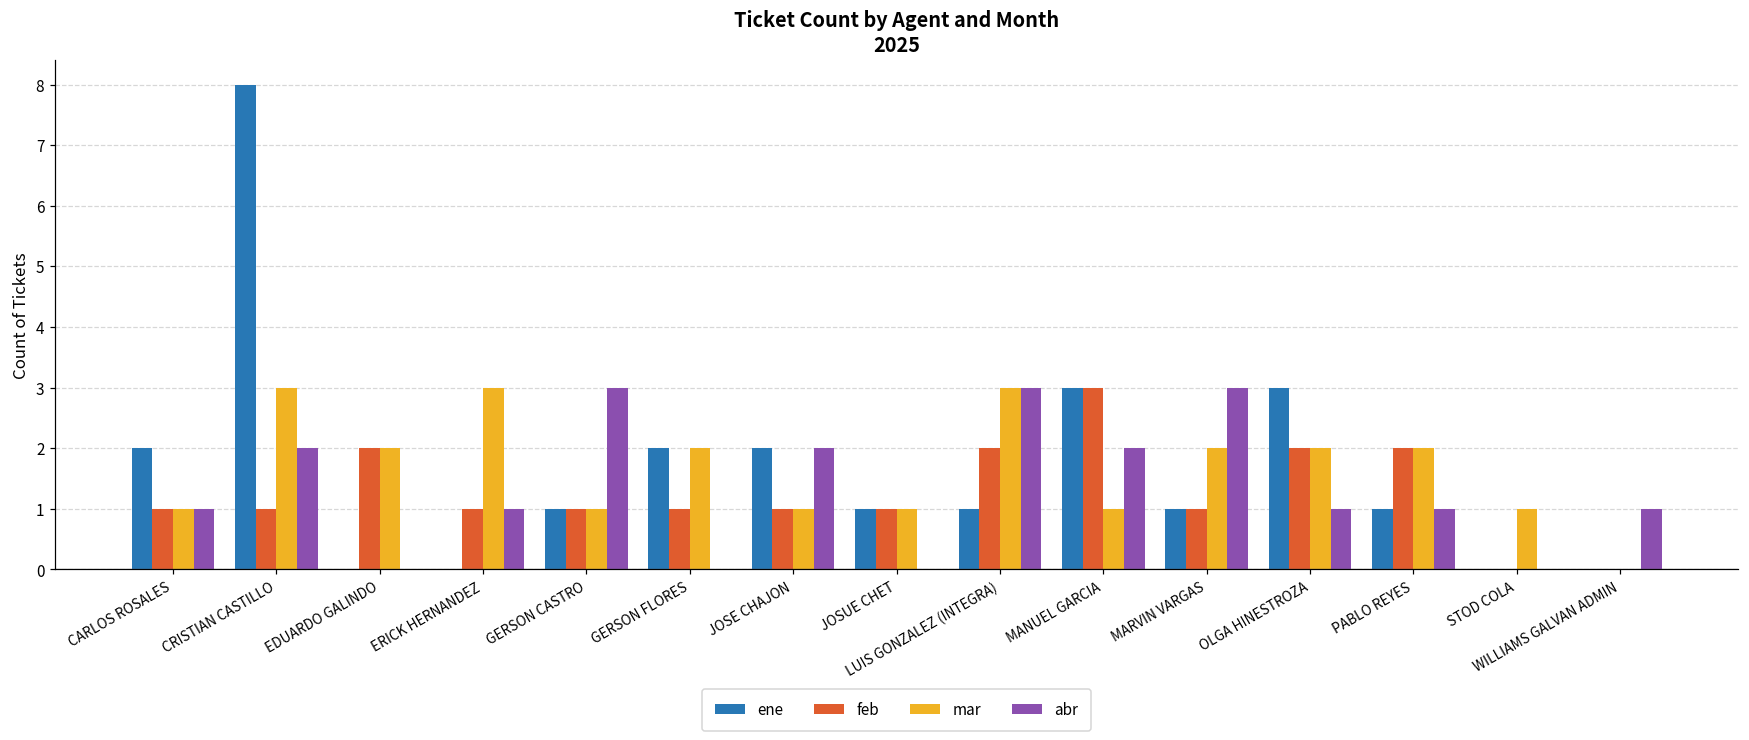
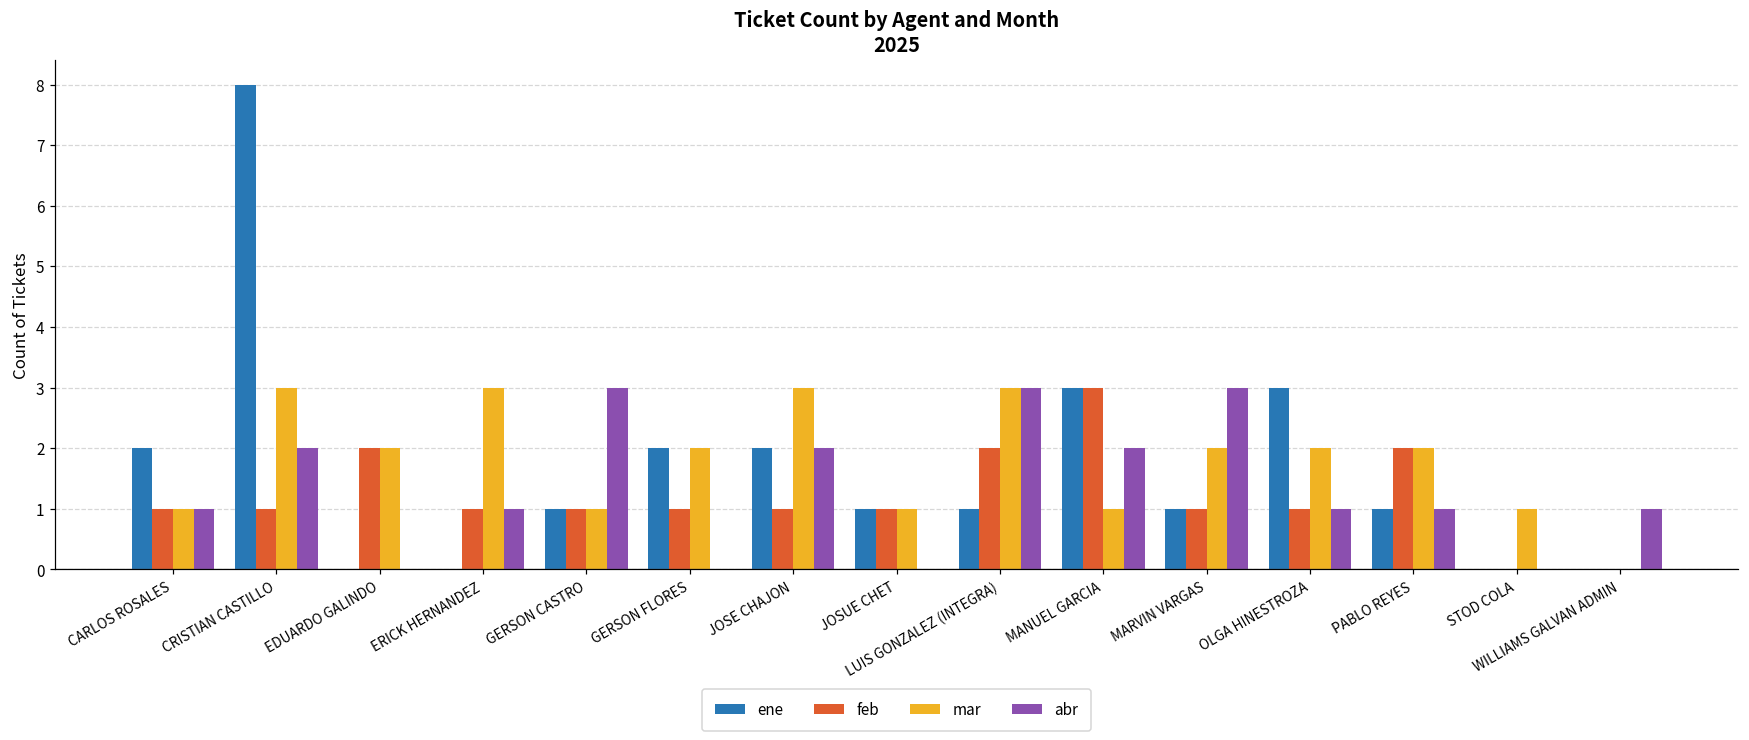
  {
    "ene": {
      "CARLOS ROSALES": 2,
      "CRISTIAN CASTILLO": 8,
      "EDUARDO GALINDO": 0,
      "ERICK HERNANDEZ": 0,
      "GERSON CASTRO": 1,
      "GERSON FLORES": 2,
      "JOSE CHAJON": 2,
      "JOSUE CHET": 1,
      "LUIS GONZALEZ (INTEGRA)": 1,
      "MANUEL GARCIA": 3,
      "MARVIN VARGAS": 1,
      "OLGA HINESTROZA": 3,
      "PABLO REYES": 1,
      "STOD COLA": 0,
      "WILLIAMS GALVAN ADMIN": 0
    },
    "feb": {
      "CARLOS ROSALES": 1,
      "CRISTIAN CASTILLO": 1,
      "EDUARDO GALINDO": 2,
      "ERICK HERNANDEZ": 1,
      "GERSON CASTRO": 1,
      "GERSON FLORES": 1,
      "JOSE CHAJON": 1,
      "JOSUE CHET": 1,
      "LUIS GONZALEZ (INTEGRA)": 2,
      "MANUEL GARCIA": 3,
      "MARVIN VARGAS": 1,
-     "OLGA HINESTROZA": 2,
+     "OLGA HINESTROZA": 1,
      "PABLO REYES": 2,
      "STOD COLA": 0,
      "WILLIAMS GALVAN ADMIN": 0
    },
    "mar": {
      "CARLOS ROSALES": 1,
      "CRISTIAN CASTILLO": 3,
      "EDUARDO GALINDO": 2,
      "ERICK HERNANDEZ": 3,
      "GERSON CASTRO": 1,
      "GERSON FLORES": 2,
-     "JOSE CHAJON": 1,
+     "JOSE CHAJON": 3,
      "JOSUE CHET": 1,
      "LUIS GONZALEZ (INTEGRA)": 3,
      "MANUEL GARCIA": 1,
      "MARVIN VARGAS": 2,
      "OLGA HINESTROZA": 2,
      "PABLO REYES": 2,
      "STOD COLA": 1,
      "WILLIAMS GALVAN ADMIN": 0
    },
    "abr": {
      "CARLOS ROSALES": 1,
      "CRISTIAN CASTILLO": 2,
      "EDUARDO GALINDO": 0,
      "ERICK HERNANDEZ": 1,
      "GERSON CASTRO": 3,
      "GERSON FLORES": 0,
      "JOSE CHAJON": 2,
      "JOSUE CHET": 0,
      "LUIS GONZALEZ (INTEGRA)": 3,
      "MANUEL GARCIA": 2,
      "MARVIN VARGAS": 3,
      "OLGA HINESTROZA": 1,
      "PABLO REYES": 1,
      "STOD COLA": 0,
      "WILLIAMS GALVAN ADMIN": 1
    }
  }
